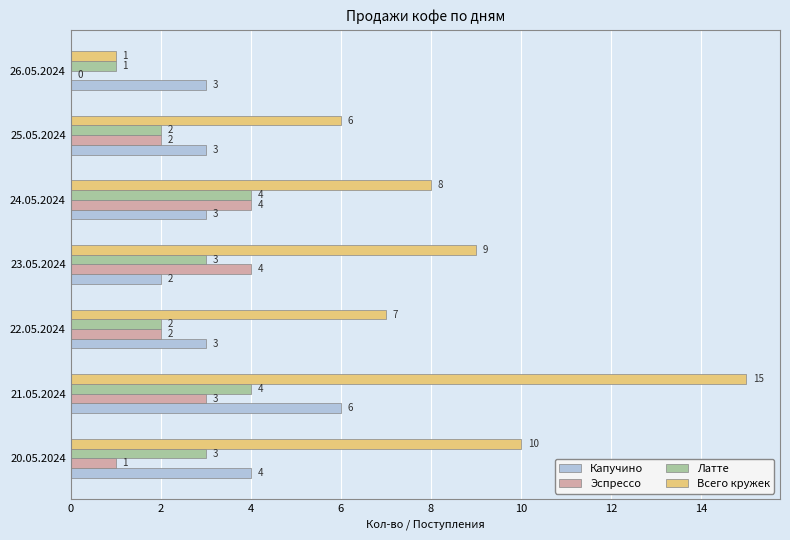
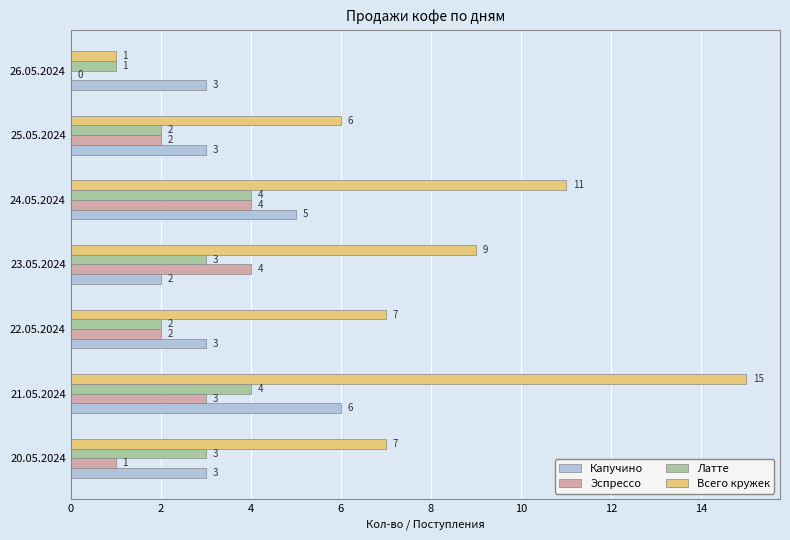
  {
    "Капучино": {
      "26.05.2024": 3,
      "25.05.2024": 3,
-     "24.05.2024": 3,
+     "24.05.2024": 5,
      "23.05.2024": 2,
      "22.05.2024": 3,
      "21.05.2024": 6,
-     "20.05.2024": 4
+     "20.05.2024": 3
    },
    "Всего кружек": {
      "26.05.2024": 1,
      "25.05.2024": 6,
-     "24.05.2024": 8,
+     "24.05.2024": 11,
      "23.05.2024": 9,
      "22.05.2024": 7,
      "21.05.2024": 15,
-     "20.05.2024": 10
+     "20.05.2024": 7
    }
  }
